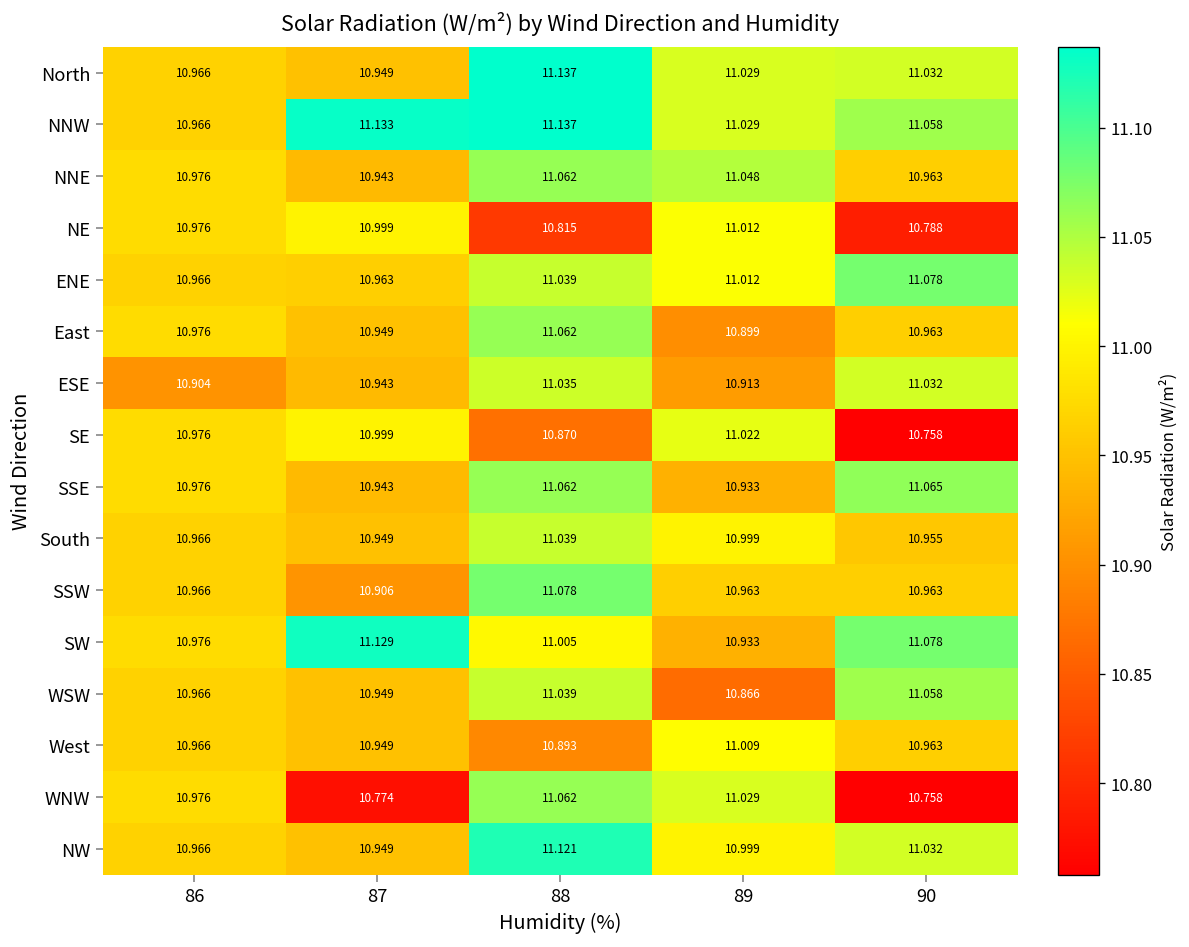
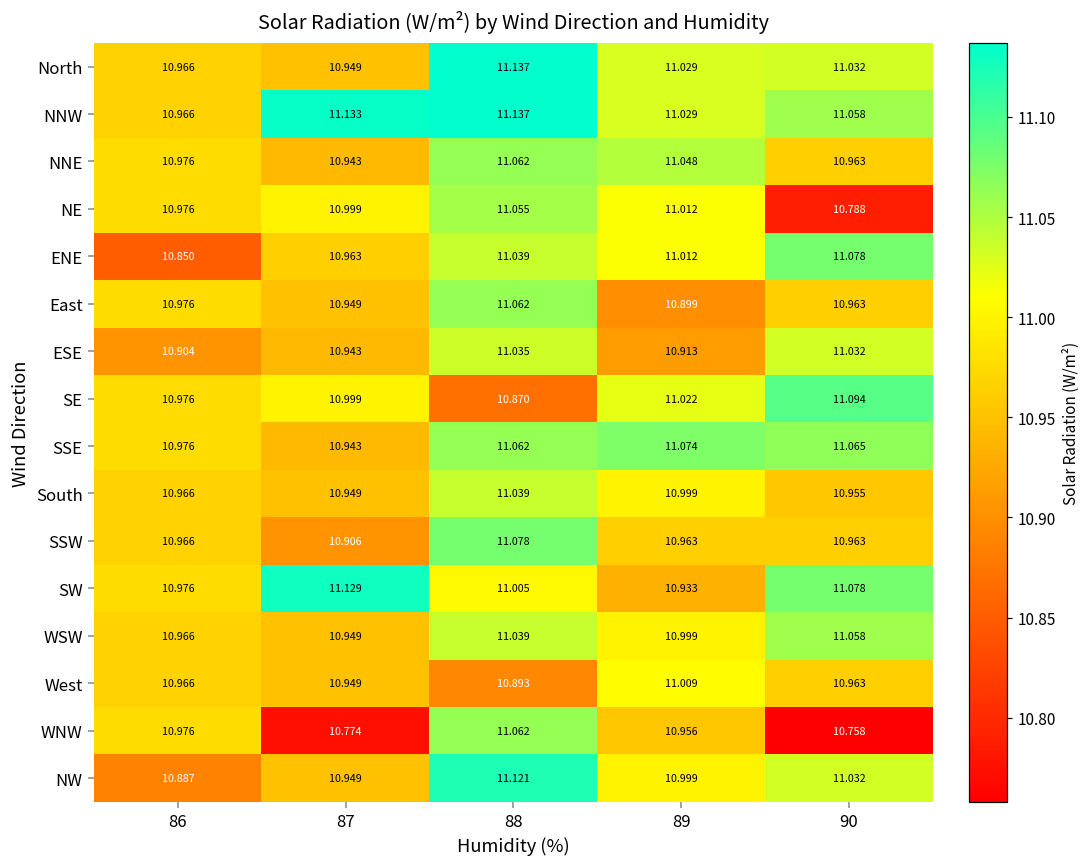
  {
    "North": {
      "86": 10.966,
      "87": 10.949,
      "88": 11.137,
      "89": 11.029,
      "90": 11.032
    },
    "NNW": {
      "86": 10.966,
      "87": 11.133,
      "88": 11.137,
      "89": 11.029,
      "90": 11.058
    },
    "NNE": {
      "86": 10.976,
      "87": 10.943,
      "88": 11.062,
      "89": 11.048,
      "90": 10.963
    },
    "NE": {
      "86": 10.976,
      "87": 10.999,
-     "88": 10.815,
+     "88": 11.055,
      "89": 11.012,
      "90": 10.788
    },
    "ENE": {
-     "86": 10.966,
+     "86": 10.850,
      "87": 10.963,
      "88": 11.039,
      "89": 11.012,
      "90": 11.078
    },
    "East": {
      "86": 10.976,
      "87": 10.949,
      "88": 11.062,
      "89": 10.899,
      "90": 10.963
    },
    "ESE": {
      "86": 10.904,
      "87": 10.943,
      "88": 11.035,
      "89": 10.913,
      "90": 11.032
    },
    "SE": {
      "86": 10.976,
      "87": 10.999,
      "88": 10.870,
      "89": 11.022,
-     "90": 10.758
+     "90": 11.094
    },
    "SSE": {
      "86": 10.976,
      "87": 10.943,
      "88": 11.062,
-     "89": 10.933,
+     "89": 11.074,
      "90": 11.065
    },
    "South": {
      "86": 10.966,
      "87": 10.949,
      "88": 11.039,
      "89": 10.999,
      "90": 10.955
    },
    "SSW": {
      "86": 10.966,
      "87": 10.906,
      "88": 11.078,
      "89": 10.963,
      "90": 10.963
    },
    "SW": {
      "86": 10.976,
      "87": 11.129,
      "88": 11.005,
      "89": 10.933,
      "90": 11.078
    },
    "WSW": {
      "86": 10.966,
      "87": 10.949,
      "88": 11.039,
-     "89": 10.866,
+     "89": 10.999,
      "90": 11.058
    },
    "West": {
      "86": 10.966,
      "87": 10.949,
      "88": 10.893,
      "89": 11.009,
      "90": 10.963
    },
    "WNW": {
      "86": 10.976,
      "87": 10.774,
      "88": 11.062,
-     "89": 11.029,
+     "89": 10.956,
      "90": 10.758
    },
    "NW": {
-     "86": 10.966,
+     "86": 10.887,
      "87": 10.949,
      "88": 11.121,
      "89": 10.999,
      "90": 11.032
    }
  }
